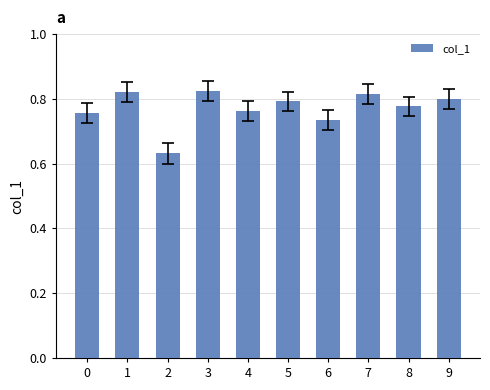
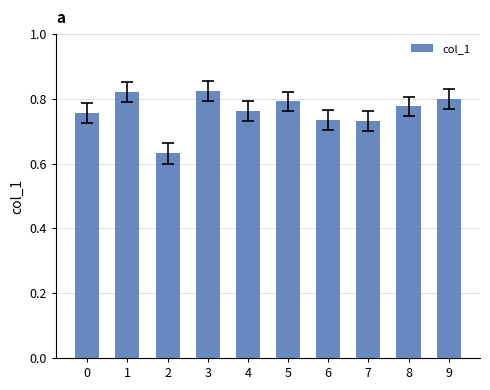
  {
    "col_1": {
      "0": 0.76,
      "1": 0.82,
      "2": 0.63,
      "3": 0.82,
      "4": 0.76,
      "5": 0.79,
      "6": 0.73,
-     "7": 0.82,
+     "7": 0.73,
      "8": 0.78,
      "9": 0.80
    }
  }
